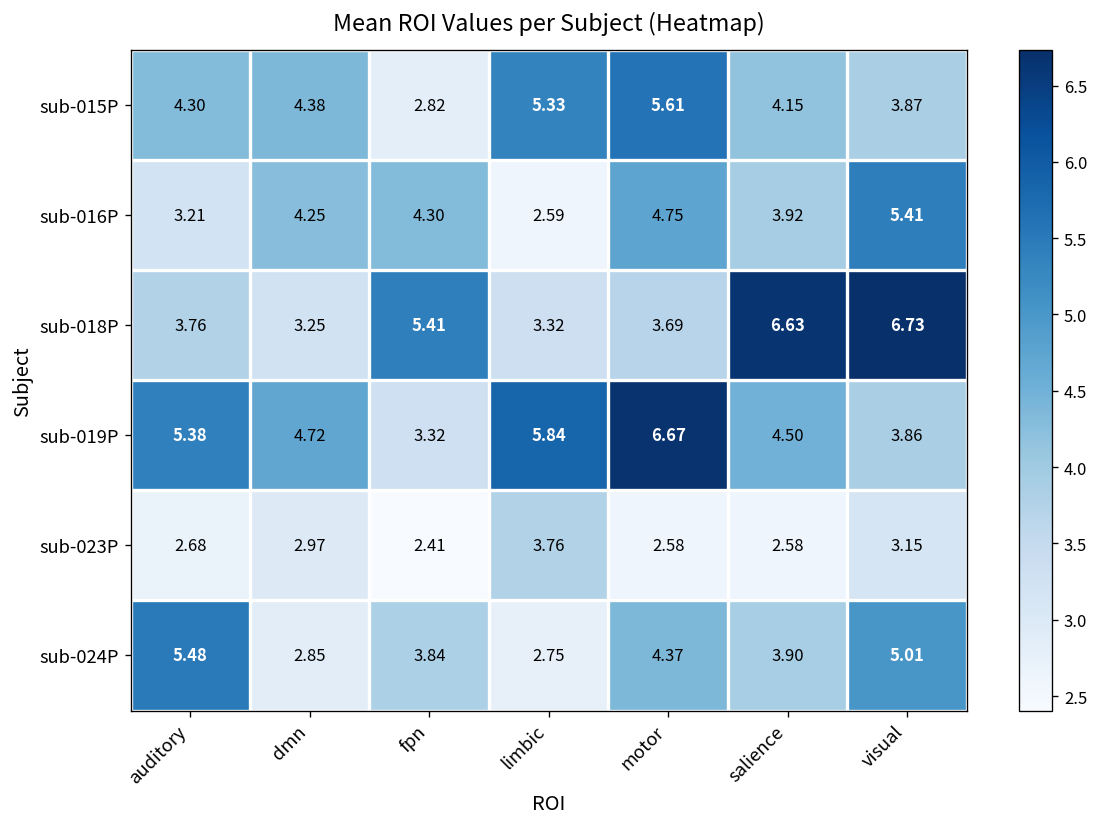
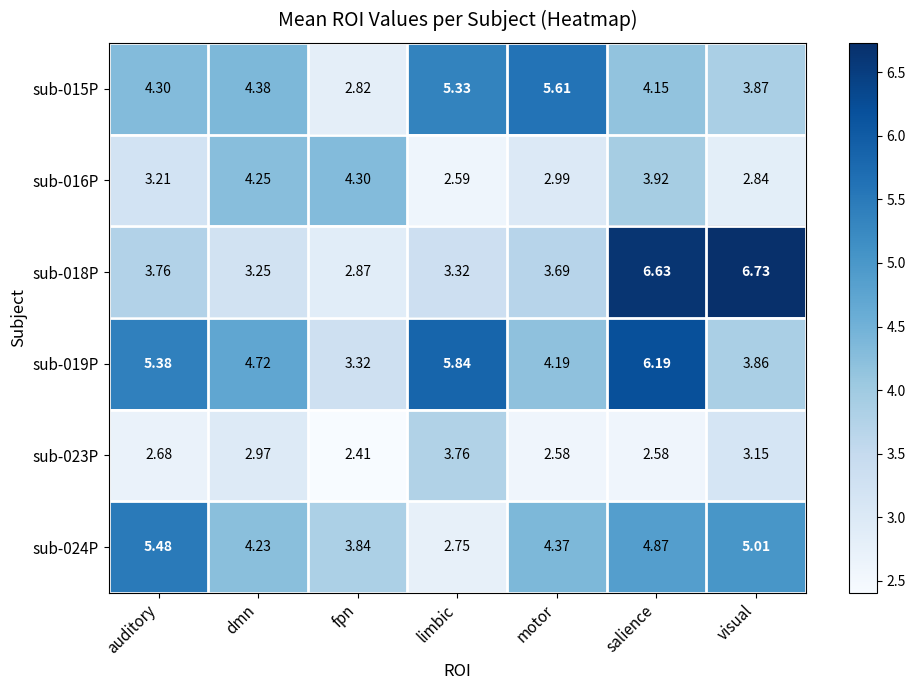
  {
    "sub-015P": {
      "auditory": 4.30,
      "dmn": 4.38,
      "fpn": 2.82,
      "limbic": 5.33,
      "motor": 5.61,
      "salience": 4.15,
      "visual": 3.87
    },
    "sub-016P": {
      "auditory": 3.21,
      "dmn": 4.25,
      "fpn": 4.30,
      "limbic": 2.59,
-     "motor": 4.75,
+     "motor": 2.99,
      "salience": 3.92,
-     "visual": 5.41
+     "visual": 2.84
    },
    "sub-018P": {
      "auditory": 3.76,
      "dmn": 3.25,
-     "fpn": 5.41,
+     "fpn": 2.87,
      "limbic": 3.32,
      "motor": 3.69,
      "salience": 6.63,
      "visual": 6.73
    },
    "sub-019P": {
      "auditory": 5.38,
      "dmn": 4.72,
      "fpn": 3.32,
      "limbic": 5.84,
-     "motor": 6.67,
-     "salience": 4.50,
+     "motor": 4.19,
+     "salience": 6.19,
      "visual": 3.86
    },
    "sub-023P": {
      "auditory": 2.68,
      "dmn": 2.97,
      "fpn": 2.41,
      "limbic": 3.76,
      "motor": 2.58,
      "salience": 2.58,
      "visual": 3.15
    },
    "sub-024P": {
      "auditory": 5.48,
-     "dmn": 2.85,
+     "dmn": 4.23,
      "fpn": 3.84,
      "limbic": 2.75,
      "motor": 4.37,
-     "salience": 3.90,
+     "salience": 4.87,
      "visual": 5.01
    }
  }
